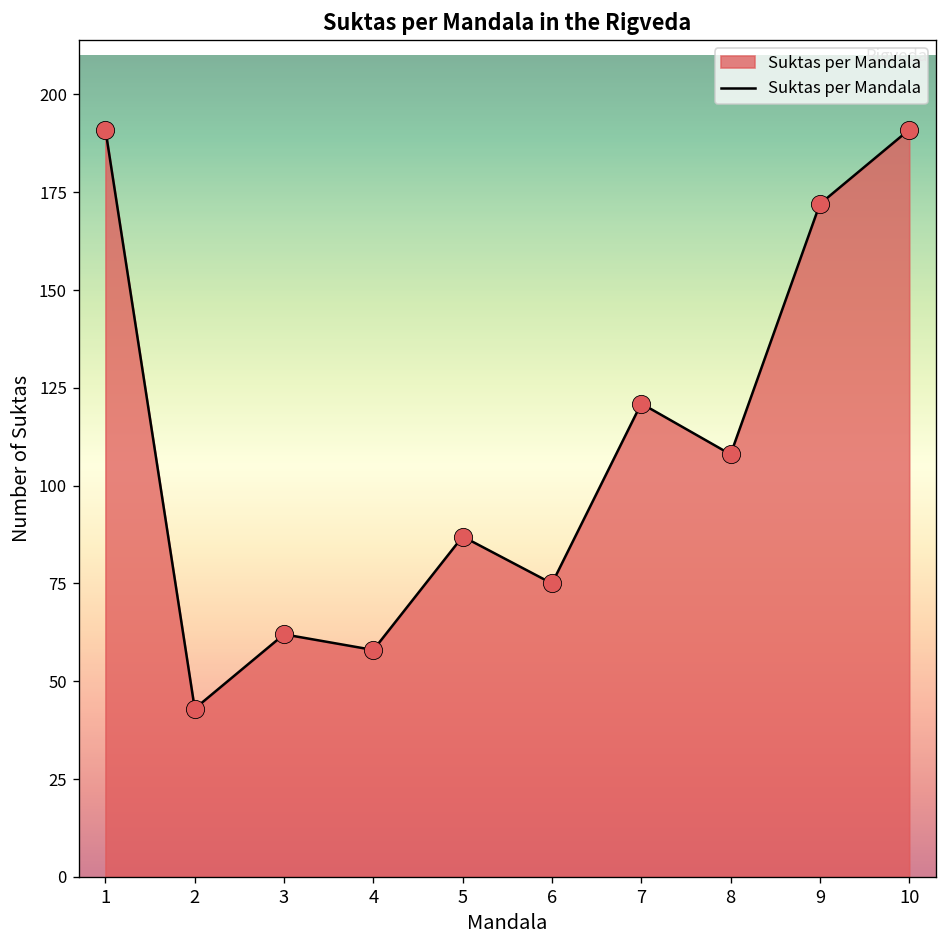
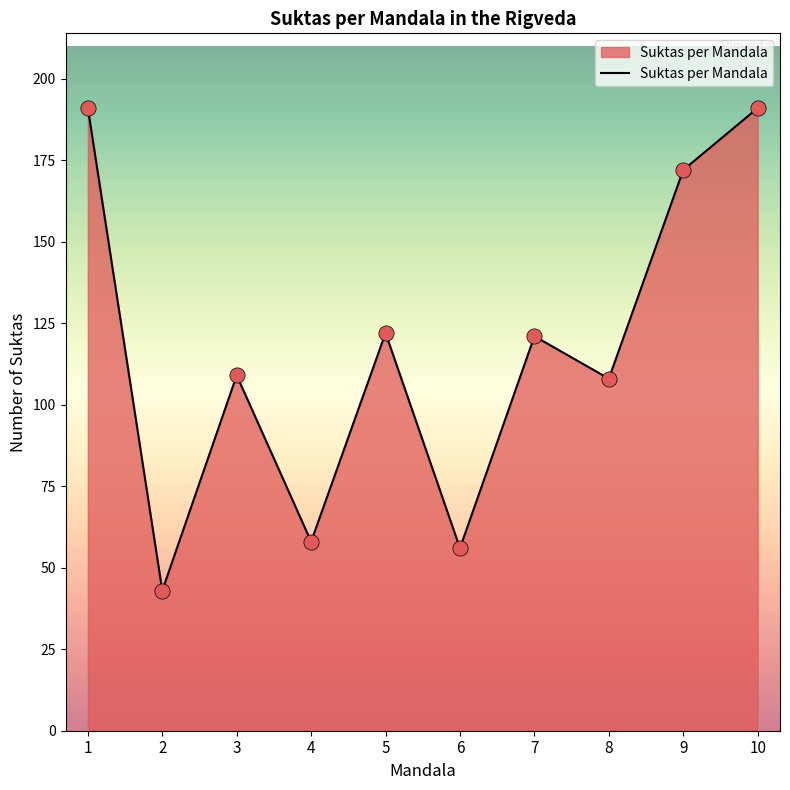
  {
    "1": 191,
    "2": 43,
-   "3": 62,
+   "3": 109,
    "4": 58,
-   "5": 87,
-   "6": 75,
+   "5": 122,
+   "6": 56,
    "7": 121,
    "8": 108,
    "9": 172,
    "10": 191
  }
